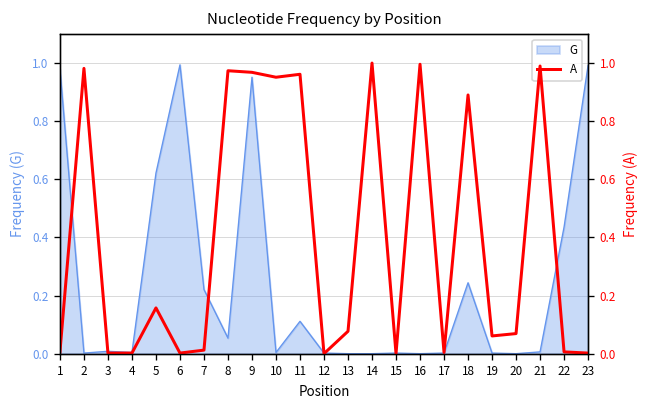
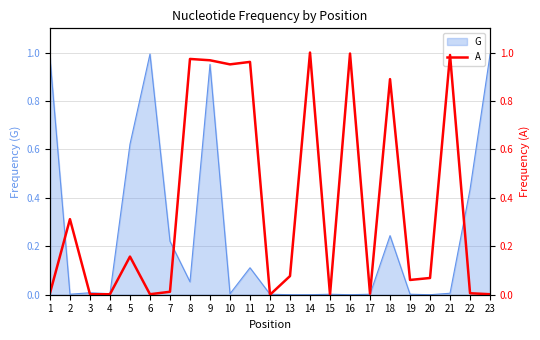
  {
    "G": {
      "1": 0.98,
      "2": 0.00,
      "3": 0.01,
      "4": 0.00,
      "5": 0.62,
      "6": 0.99,
      "7": 0.22,
      "8": 0.05,
      "9": 0.95,
      "10": 0.00,
      "11": 0.11,
      "12": 0.00,
      "13": 0.00,
      "14": 0.00,
      "15": 0.00,
      "16": 0.00,
      "17": 0.00,
      "18": 0.24,
      "19": 0.00,
      "20": 0.00,
      "21": 0.01,
      "22": 0.44,
      "23": 0.99
    },
    "A": {
      "1": 0.01,
-     "2": 0.98,
+     "2": 0.31,
      "3": 0.00,
      "4": 0.00,
      "5": 0.16,
      "6": 0.00,
      "7": 0.01,
      "8": 0.97,
      "9": 0.97,
      "10": 0.95,
      "11": 0.96,
      "12": 0.00,
      "13": 0.08,
      "14": 1.00,
      "15": 0.00,
      "16": 1.00,
      "17": 0.00,
      "18": 0.89,
      "19": 0.06,
      "20": 0.07,
      "22": 0.01,
      "23": 0.00
    }
  }
